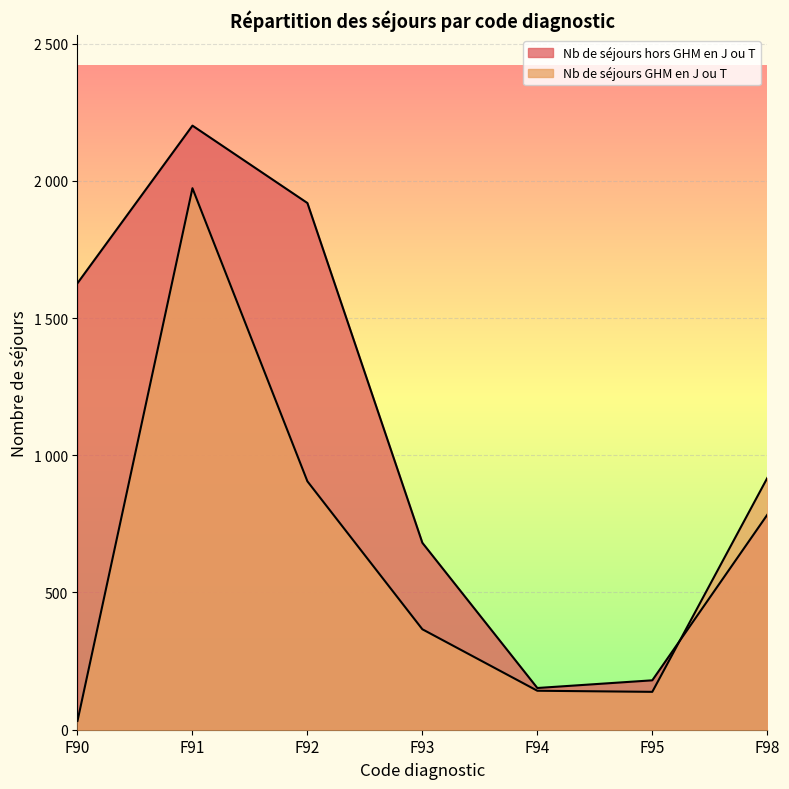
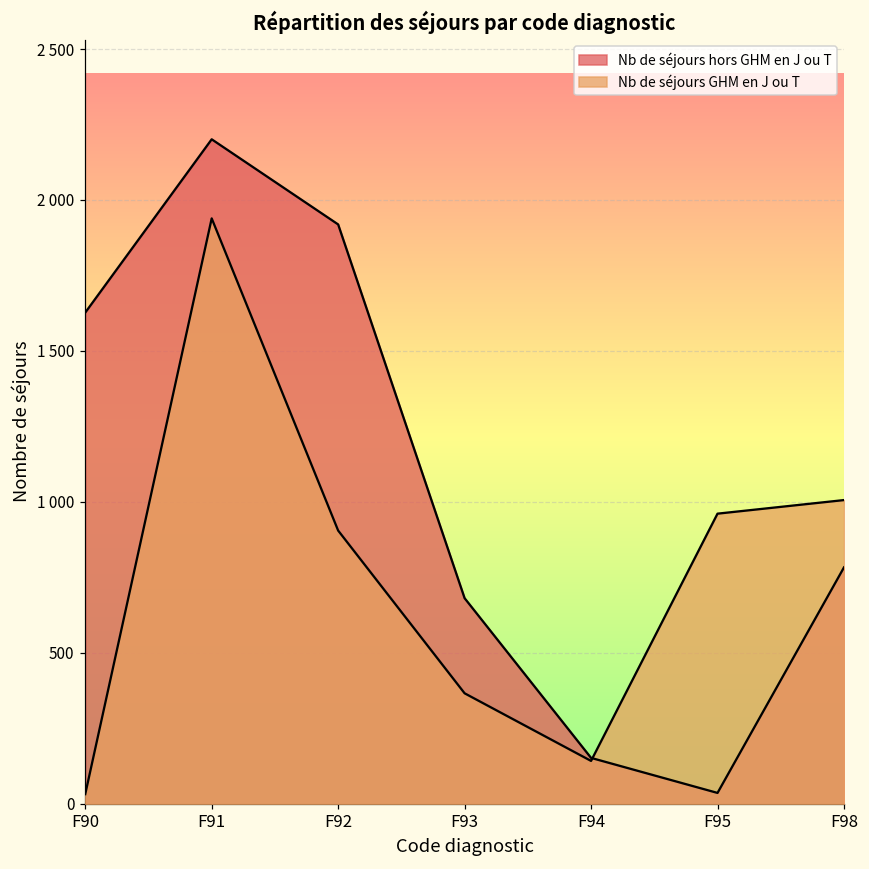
  {
    "Nb de séjours hors GHM en J ou T": {
      "F90": 1630,
      "F91": 2200,
      "F92": 1920,
      "F93": 680,
      "F94": 150,
-     "F95": 180,
+     "F95": 40,
      "F98": 780
    },
    "Nb de séjours GHM en J ou T": {
      "F90": 30,
-     "F91": 1970,
+     "F91": 1940,
      "F92": 910,
      "F93": 370,
      "F94": 140,
-     "F95": 140,
-     "F98": 920
+     "F95": 960,
+     "F98": 1010
    }
  }
